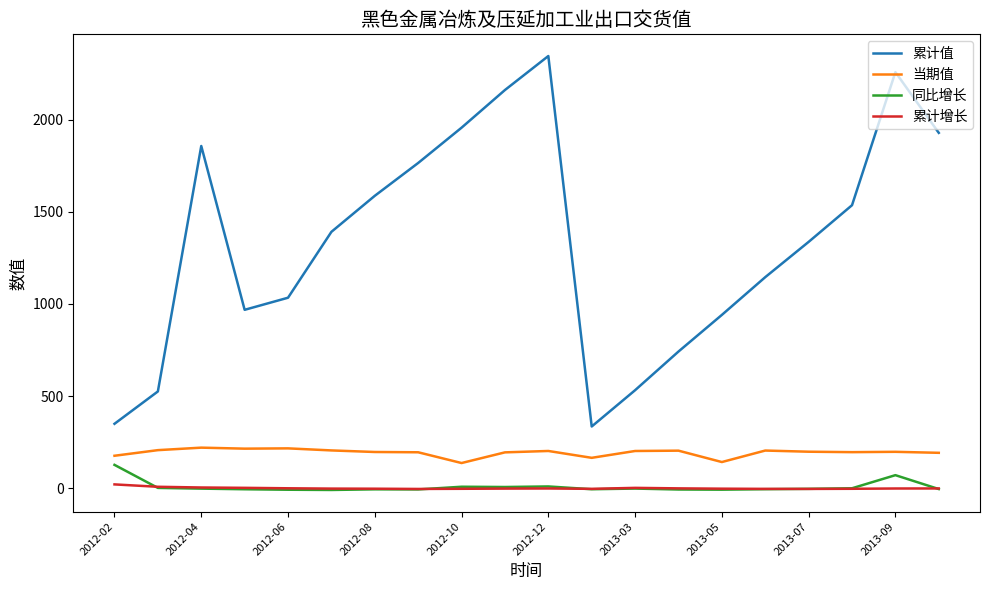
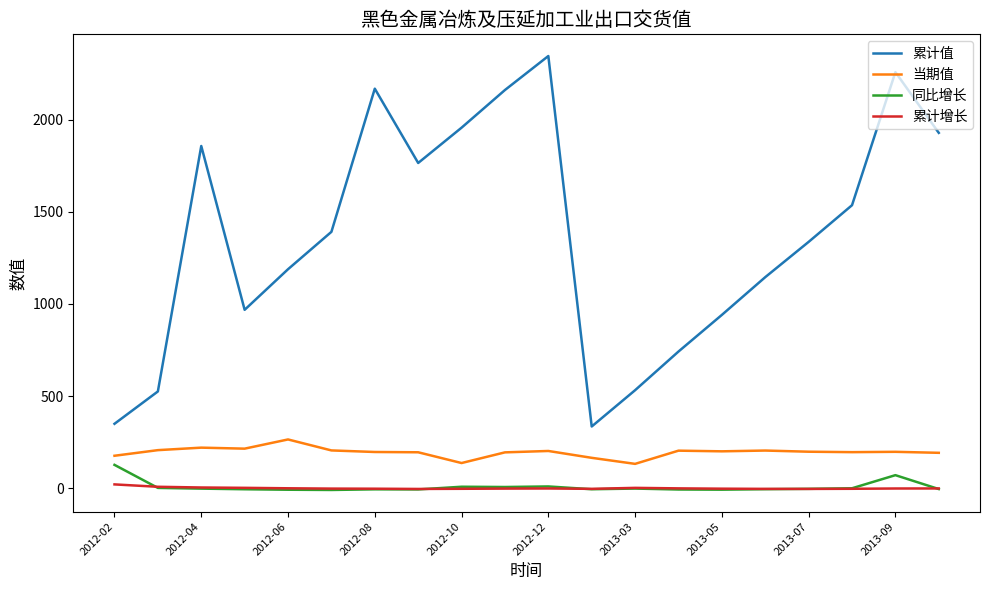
  {
    "累计值": {
      "2012-02": 350,
      "2012-04": 1860,
-     "2012-06": 1030,
-     "2012-08": 1590,
+     "2012-06": 1190,
+     "2012-08": 2170,
      "2012-10": 1960,
      "2012-12": 2350,
      "2013-03": 530,
      "2013-05": 940,
      "2013-07": 1340
    },
    "当期值": {
      "2012-02": 180,
      "2012-04": 220,
-     "2012-06": 220,
+     "2012-06": 260,
      "2012-08": 200,
      "2012-10": 140,
      "2012-12": 200,
-     "2013-03": 200,
-     "2013-05": 140,
+     "2013-03": 130,
+     "2013-05": 200,
      "2013-07": 200,
      "2013-09": 200
    },
    "同比增长": {
      "2012-02": 130,
      "2013-09": 70
    },
    "累计增长": {
      "2012-02": 20,
      "2013-09": 0
    }
  }
